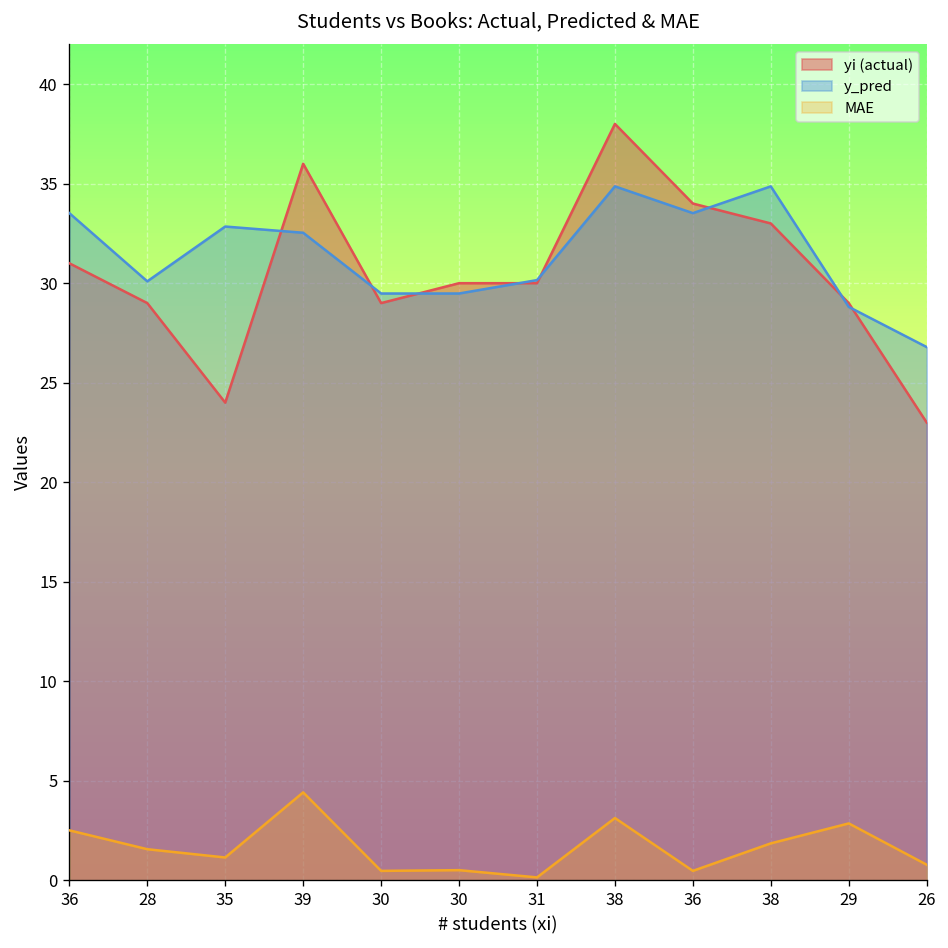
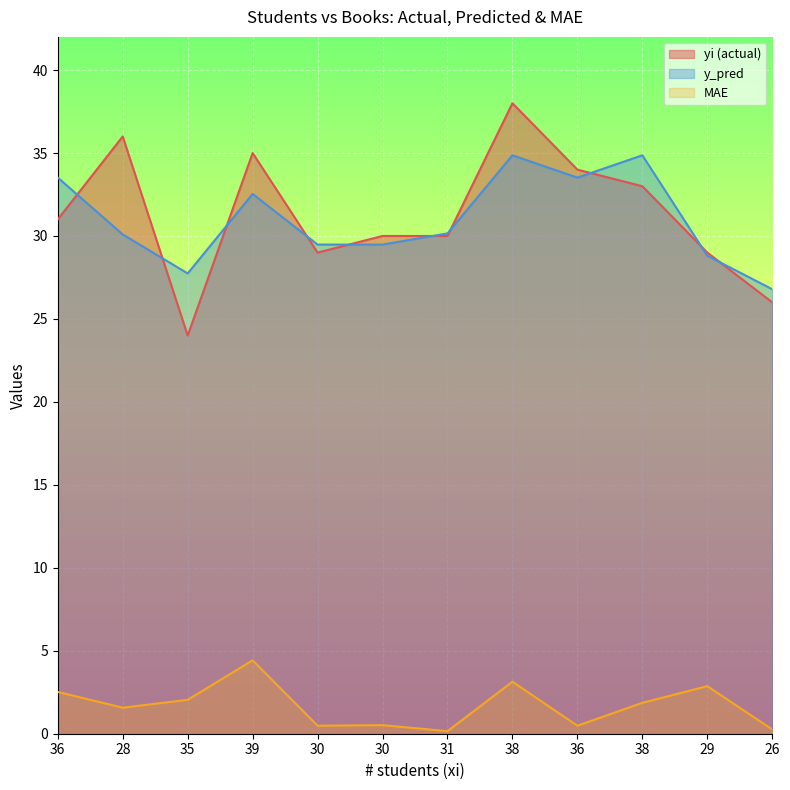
  {
    "yi (actual)": {
-     "28": 29,
+     "28": 36,
      "35": 24,
-     "39": 36,
+     "39": 35,
      "31": 30,
      "29": 29,
-     "26": 23
+     "26": 26
    },
    "y_pred": {
      "28": 30.1,
-     "35": 32.8,
+     "35": 27.7,
      "39": 32.5,
      "31": 30.2,
      "29": 28.8,
      "26": 26.8
    },
    "MAE": {
      "28": 1.6,
-     "35": 1.2,
+     "35": 2.0,
      "39": 4.4,
      "31": 0.2,
      "29": 2.9,
-     "26": 0.8
+     "26": 0.3
    }
  }
